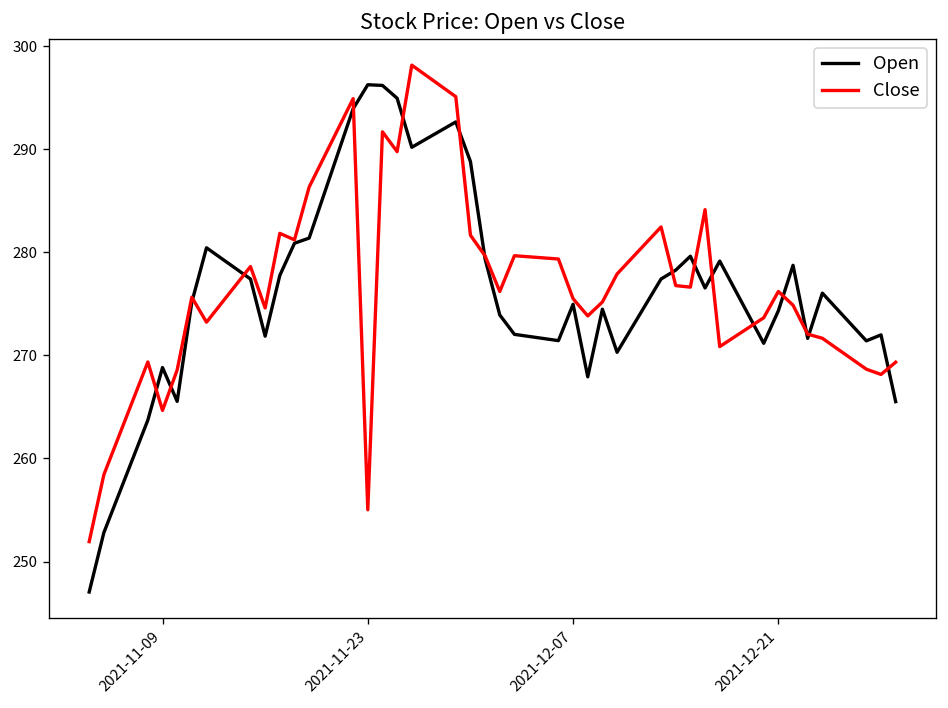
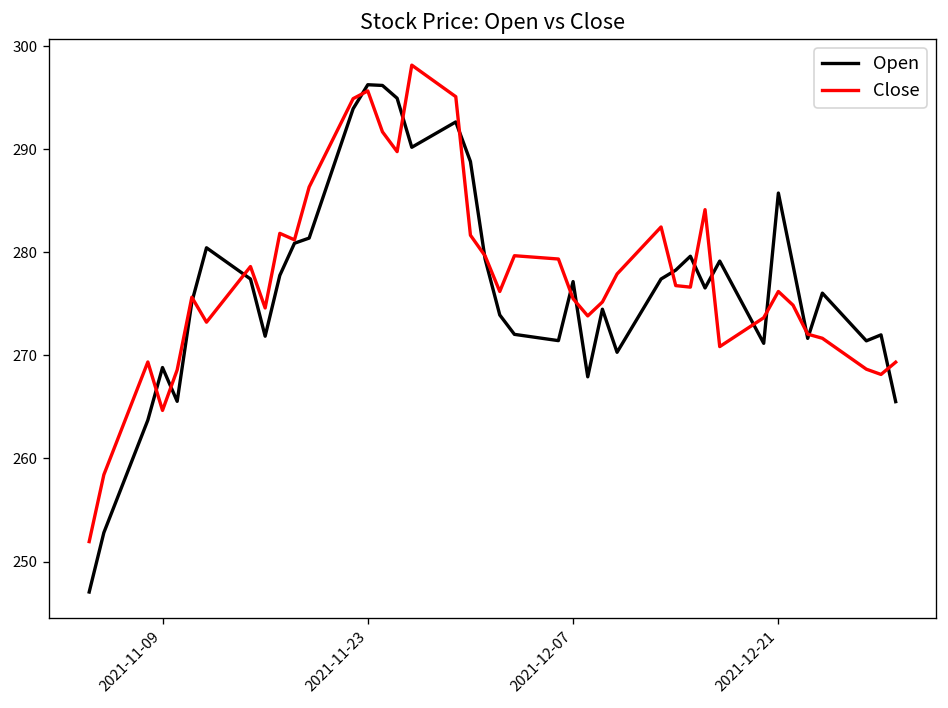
  {
    "Open": {
      "2021-11-09": 269,
      "2021-11-23": 296,
-     "2021-12-07": 275,
-     "2021-12-21": 274
+     "2021-12-07": 277,
+     "2021-12-21": 286
    },
    "Close": {
      "2021-11-09": 265,
-     "2021-11-23": 255,
+     "2021-11-23": 296,
      "2021-12-07": 276,
      "2021-12-21": 276
    }
  }
